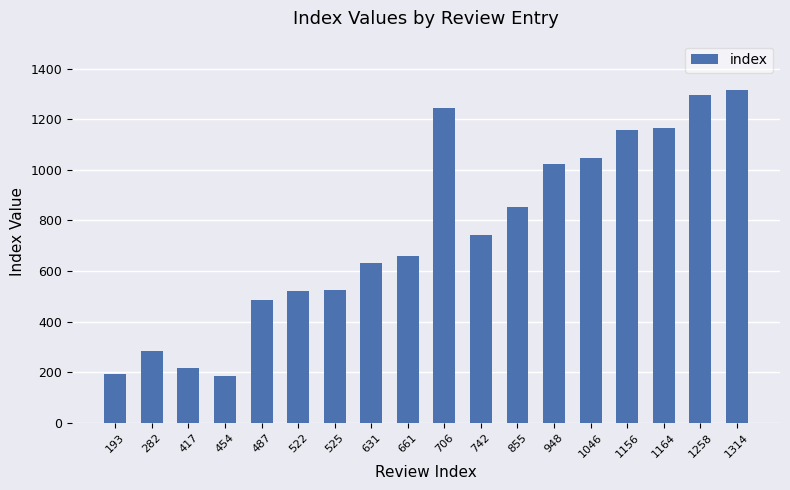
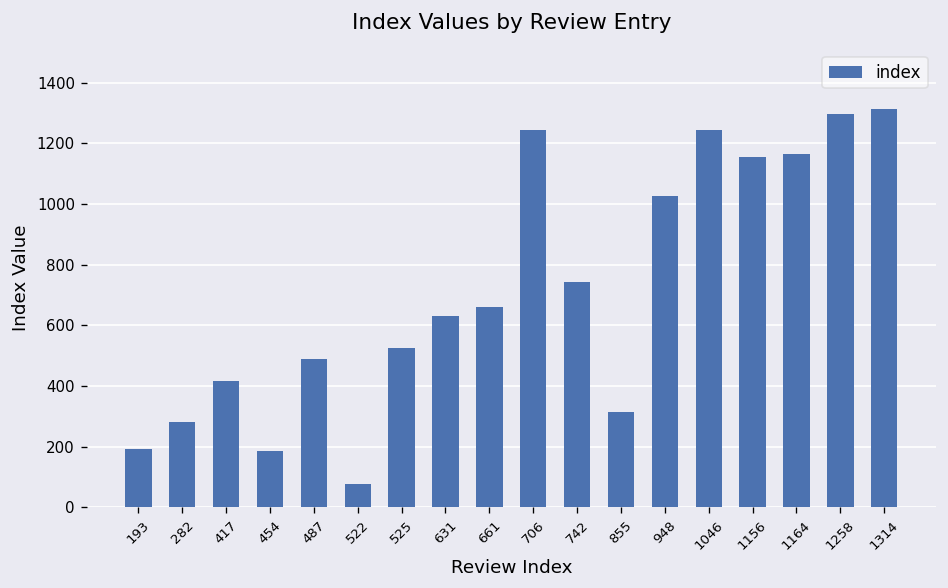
  {
    "193": 190,
    "282": 280,
-   "417": 220,
+   "417": 420,
    "454": 190,
    "487": 490,
-   "522": 520,
+   "522": 80,
    "525": 530,
    "631": 630,
    "661": 660,
    "706": 1240,
    "742": 740,
-   "855": 860,
+   "855": 310,
    "948": 1030,
-   "1046": 1050,
+   "1046": 1250,
    "1156": 1160,
    "1164": 1160,
    "1258": 1300,
    "1314": 1310
  }
